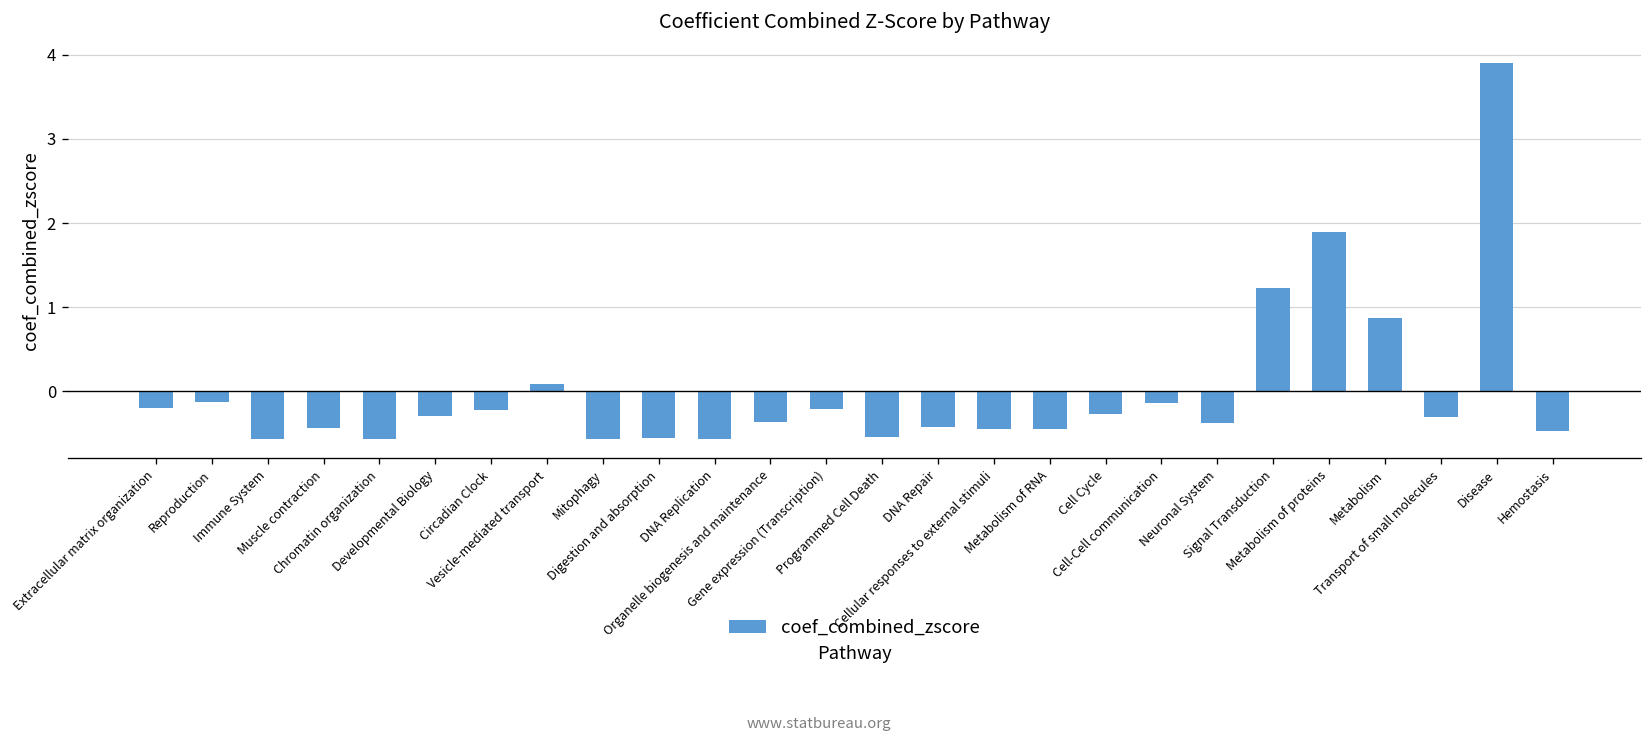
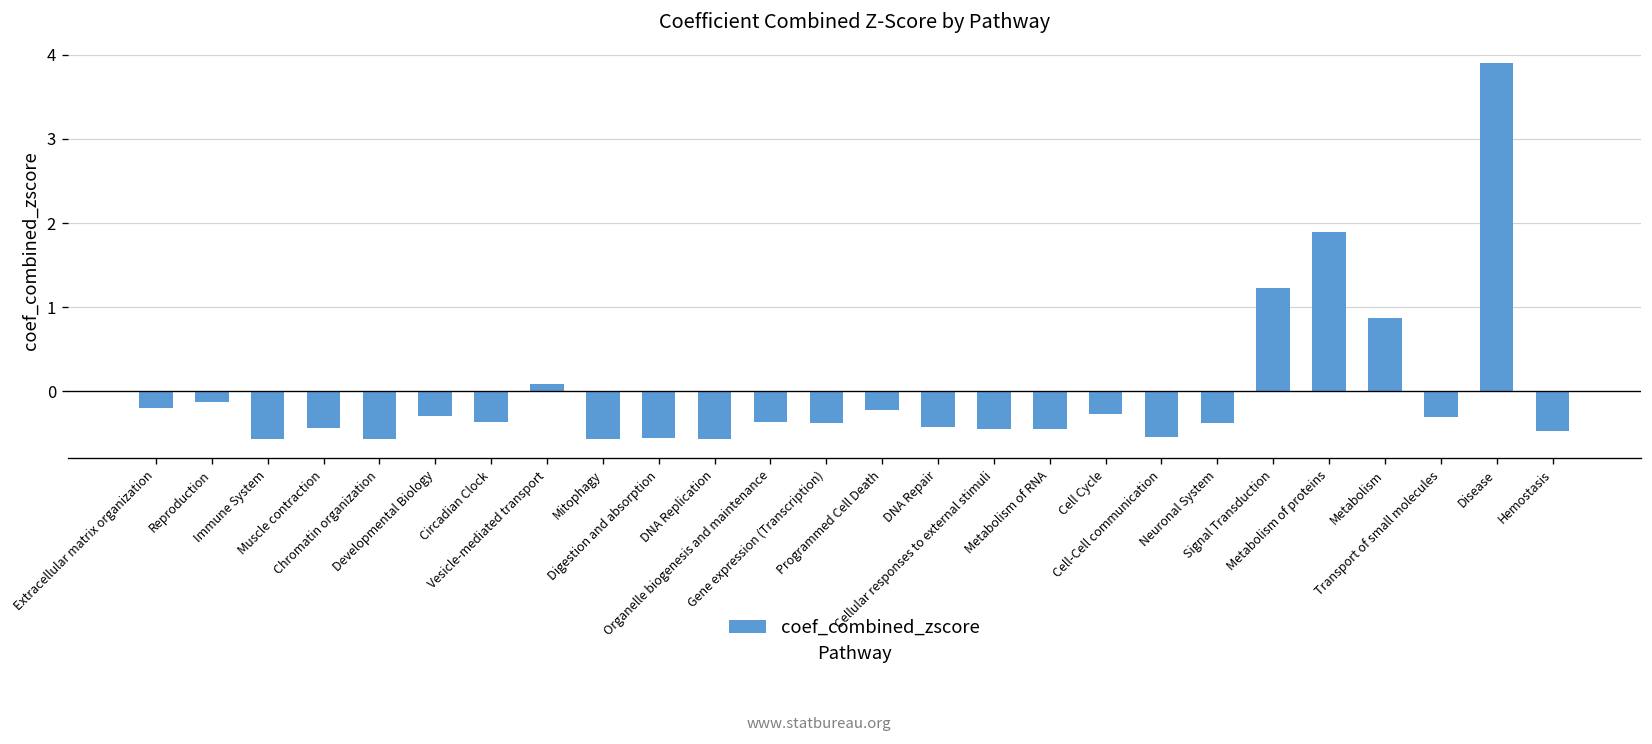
  {
    "Extracellular matrix organization": -0.2,
    "Reproduction": -0.1,
    "Immune System": -0.6,
    "Muscle contraction": -0.4,
    "Chromatin organization": -0.6,
    "Developmental Biology": -0.3,
-   "Circadian Clock": -0.2,
+   "Circadian Clock": -0.4,
    "Vesicle-mediated transport": 0.1,
    "Mitophagy": -0.6,
    "Digestion and absorption": -0.6,
    "DNA Replication": -0.6,
    "Organelle biogenesis and maintenance": -0.4,
-   "Gene expression (Transcription)": -0.2,
-   "Programmed Cell Death": -0.5,
+   "Gene expression (Transcription)": -0.4,
+   "Programmed Cell Death": -0.2,
    "DNA Repair": -0.4,
    "Cellular responses to external stimuli": -0.4,
    "Metabolism of RNA": -0.4,
    "Cell Cycle": -0.3,
-   "Cell-Cell communication": -0.1,
+   "Cell-Cell communication": -0.5,
    "Neuronal System": -0.4,
    "Signal Transduction": 1.2,
    "Metabolism of proteins": 1.9,
    "Metabolism": 0.9,
    "Transport of small molecules": -0.3,
    "Disease": 3.9,
    "Hemostasis": -0.5
  }
